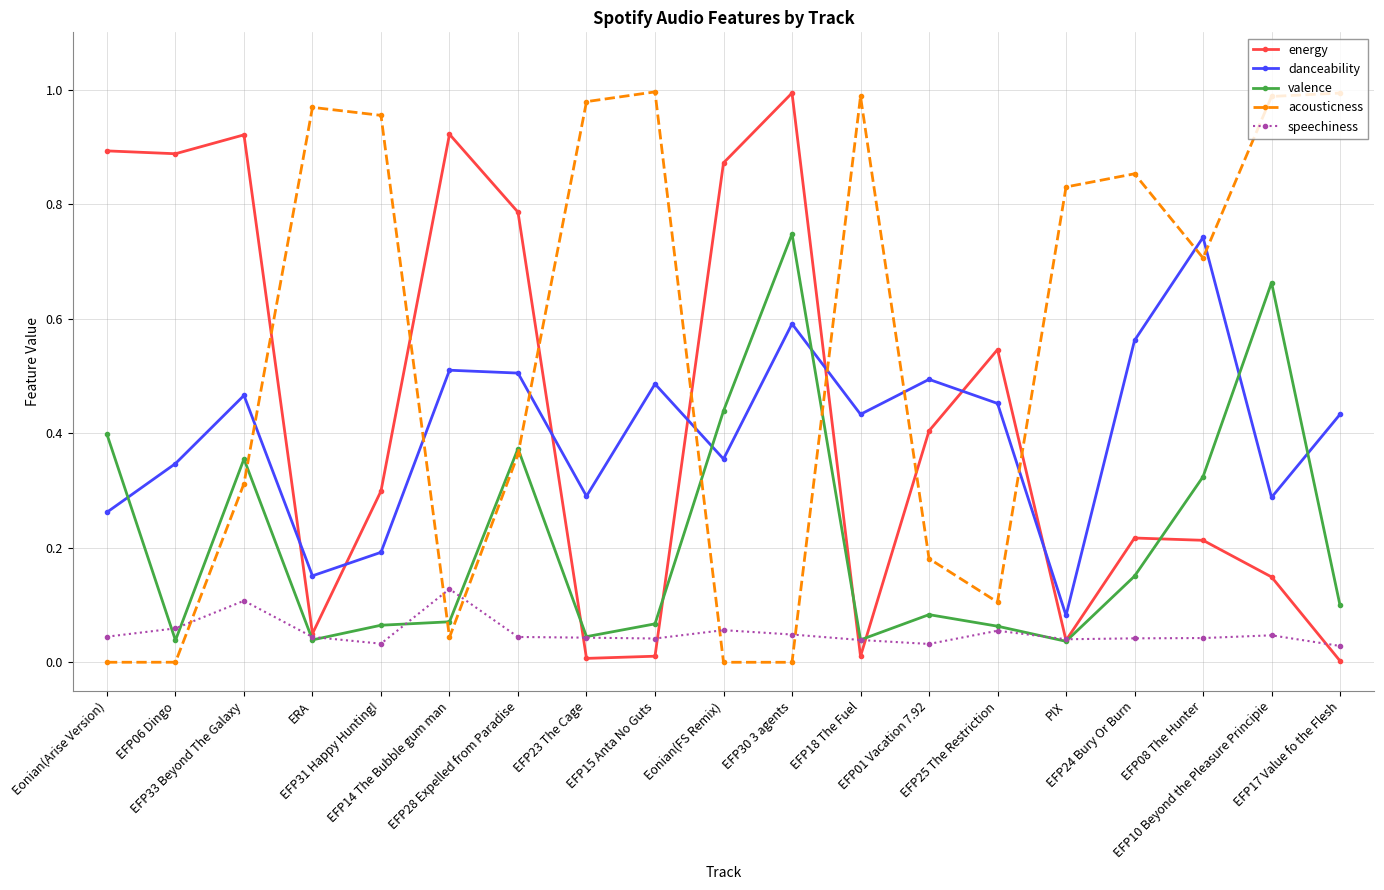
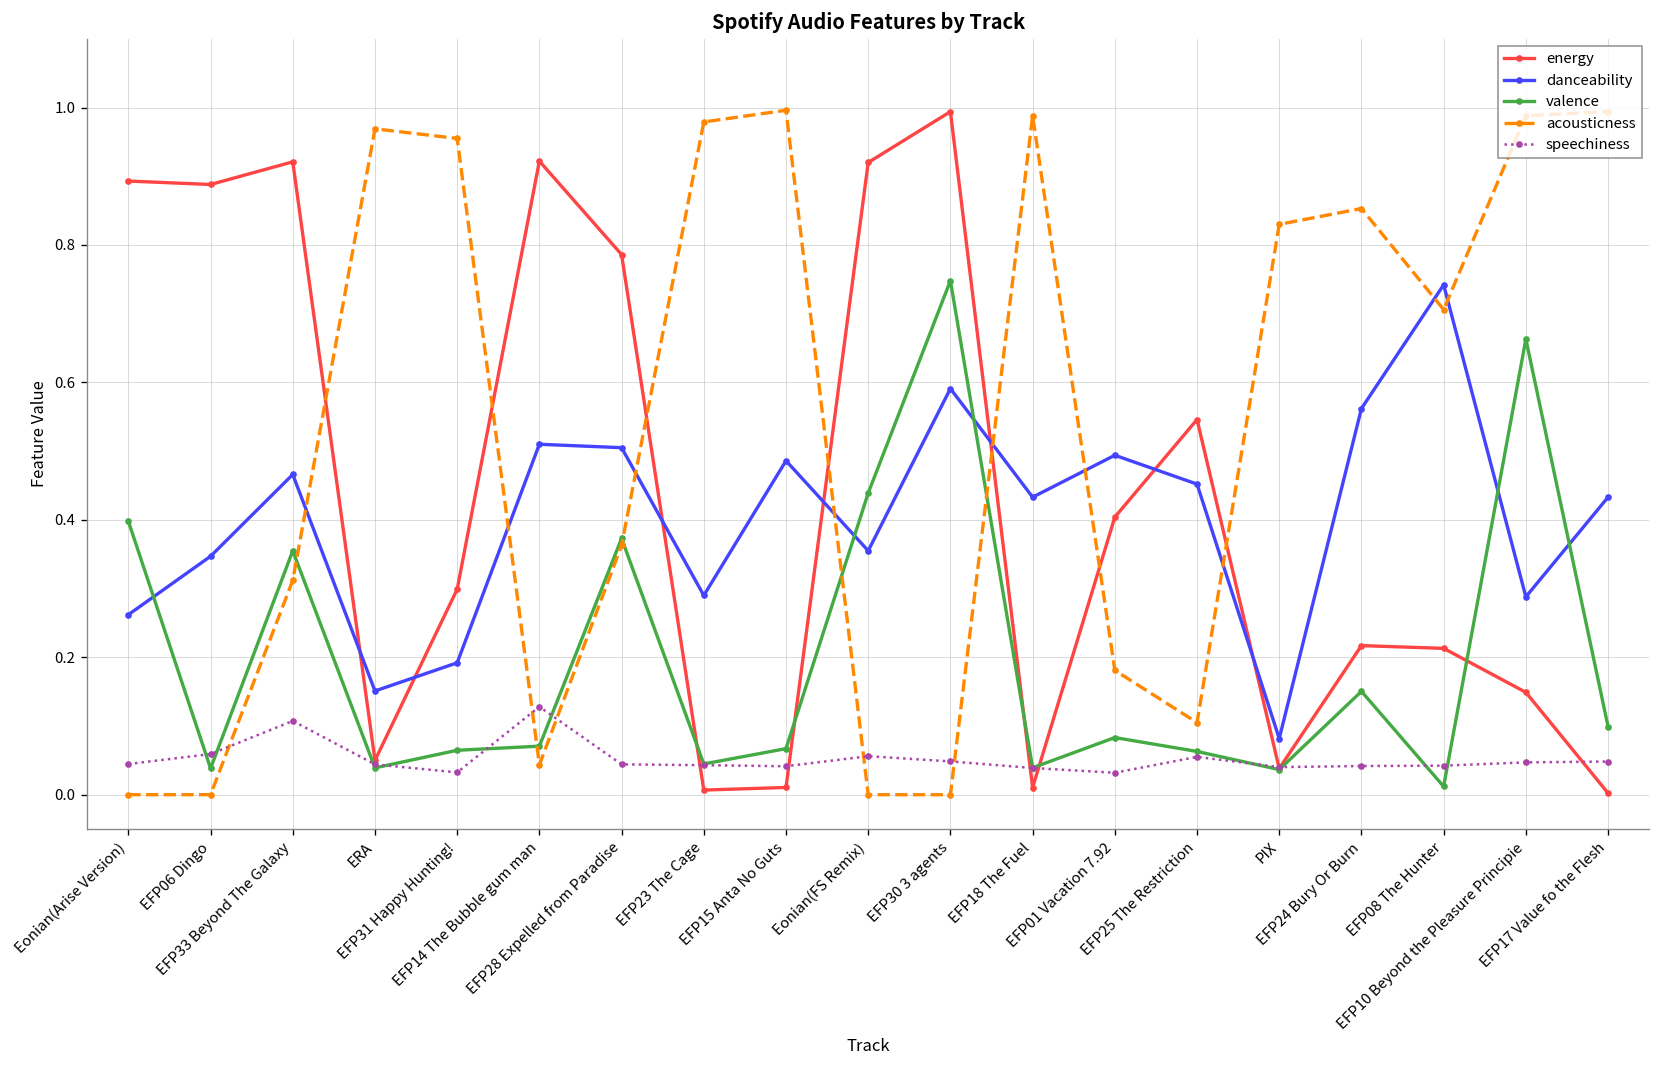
  {
    "energy": {
      "Eonian(Arise Version)": 0.89,
      "EFP06 Dingo": 0.89,
      "EFP33 Beyond The Galaxy": 0.92,
      "ERA": 0.05,
      "EFP31 Happy Hunting!": 0.30,
      "EFP14 The Bubble gum man": 0.92,
      "EFP28 Expelled from Paradise": 0.79,
      "EFP23 The Cage": 0.01,
      "EFP15 Anta No Guts": 0.01,
-     "Eonian(FS Remix)": 0.87,
+     "Eonian(FS Remix)": 0.92,
      "EFP30 3 agents": 0.99,
      "EFP18 The Fuel": 0.01,
      "EFP01 Vacation 7.92": 0.40,
      "EFP25 The Restriction": 0.55,
      "EFP24 Bury Or Burn": 0.22,
      "EFP08 The Hunter": 0.21,
      "EFP10 Beyond the Pleasure Principie": 0.15,
      "EFP17 Value fo the Flesh": 0.00
    },
    "danceability": {
      "Eonian(Arise Version)": 0.26,
      "EFP06 Dingo": 0.35,
      "EFP33 Beyond The Galaxy": 0.47,
      "ERA": 0.15,
      "EFP31 Happy Hunting!": 0.19,
      "EFP14 The Bubble gum man": 0.51,
      "EFP28 Expelled from Paradise": 0.51,
      "EFP23 The Cage": 0.29,
      "EFP15 Anta No Guts": 0.49,
      "Eonian(FS Remix)": 0.36,
      "EFP30 3 agents": 0.59,
      "EFP18 The Fuel": 0.43,
      "EFP01 Vacation 7.92": 0.49,
      "EFP25 The Restriction": 0.45,
      "PIX": 0.08,
      "EFP24 Bury Or Burn": 0.56,
      "EFP08 The Hunter": 0.74,
      "EFP10 Beyond the Pleasure Principie": 0.29,
      "EFP17 Value fo the Flesh": 0.43
    },
    "valence": {
      "Eonian(Arise Version)": 0.40,
      "EFP06 Dingo": 0.04,
      "EFP33 Beyond The Galaxy": 0.36,
      "ERA": 0.04,
      "EFP31 Happy Hunting!": 0.06,
      "EFP14 The Bubble gum man": 0.07,
      "EFP28 Expelled from Paradise": 0.37,
      "EFP15 Anta No Guts": 0.07,
      "Eonian(FS Remix)": 0.44,
      "EFP30 3 agents": 0.75,
      "EFP01 Vacation 7.92": 0.08,
      "EFP25 The Restriction": 0.06,
      "EFP24 Bury Or Burn": 0.15,
-     "EFP08 The Hunter": 0.32,
+     "EFP08 The Hunter": 0.01,
      "EFP10 Beyond the Pleasure Principie": 0.66,
      "EFP17 Value fo the Flesh": 0.10
    },
    "acousticness": {
      "Eonian(Arise Version)": 0.00,
      "EFP06 Dingo": 0.00,
      "EFP33 Beyond The Galaxy": 0.31,
      "ERA": 0.97,
      "EFP31 Happy Hunting!": 0.96,
      "EFP14 The Bubble gum man": 0.04,
      "EFP28 Expelled from Paradise": 0.36,
      "EFP23 The Cage": 0.98,
      "EFP15 Anta No Guts": 1.00,
      "Eonian(FS Remix)": 0.00,
      "EFP30 3 agents": 0.00,
      "EFP18 The Fuel": 0.99,
      "EFP01 Vacation 7.92": 0.18,
      "EFP25 The Restriction": 0.11,
      "PIX": 0.83,
      "EFP24 Bury Or Burn": 0.85,
      "EFP08 The Hunter": 0.71
    },
    "speechiness": {
      "Eonian(Arise Version)": 0.04,
      "EFP06 Dingo": 0.06,
      "EFP33 Beyond The Galaxy": 0.11,
      "ERA": 0.04,
      "EFP31 Happy Hunting!": 0.03,
      "EFP14 The Bubble gum man": 0.13,
      "EFP28 Expelled from Paradise": 0.04,
      "EFP15 Anta No Guts": 0.04,
      "Eonian(FS Remix)": 0.06,
      "EFP30 3 agents": 0.05,
      "EFP01 Vacation 7.92": 0.03,
      "EFP25 The Restriction": 0.06,
      "EFP24 Bury Or Burn": 0.04,
      "EFP08 The Hunter": 0.04,
      "EFP10 Beyond the Pleasure Principie": 0.05,
-     "EFP17 Value fo the Flesh": 0.03
+     "EFP17 Value fo the Flesh": 0.05
    }
  }
